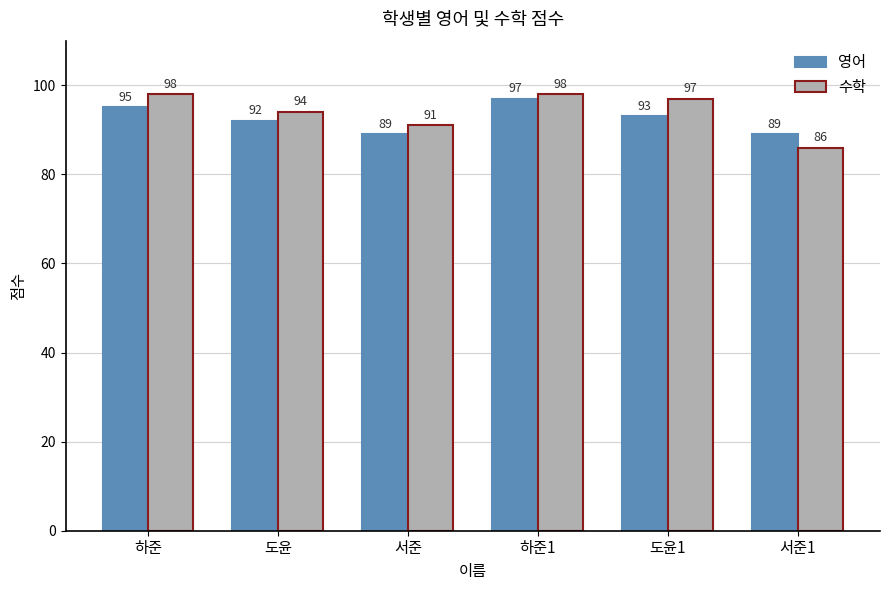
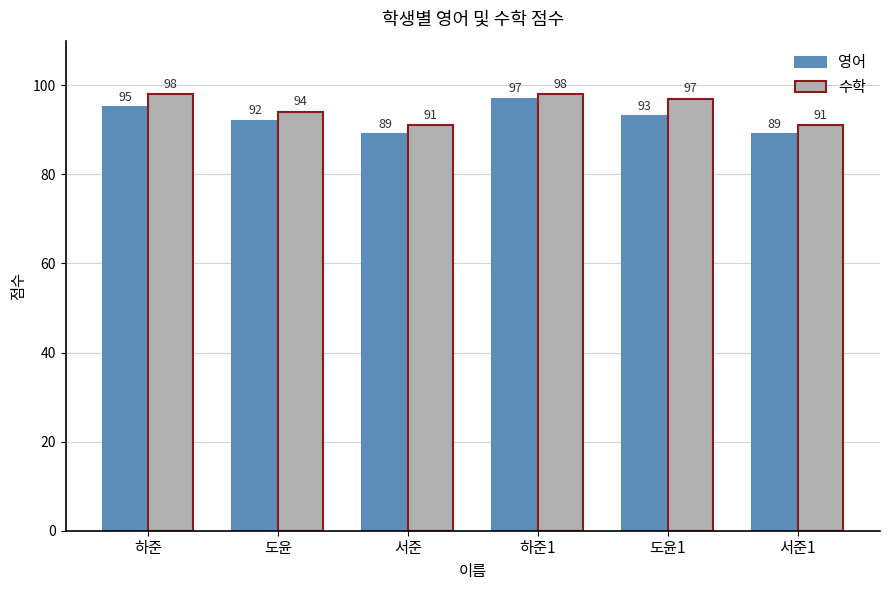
  {
    "영어": {
      "하준": 95,
      "도윤": 92,
      "서준": 89,
      "하준1": 97,
      "도윤1": 93,
      "서준1": 89
    },
    "수학": {
      "하준": 98,
      "도윤": 94,
      "서준": 91,
      "하준1": 98,
      "도윤1": 97,
-     "서준1": 86
+     "서준1": 91
    }
  }
